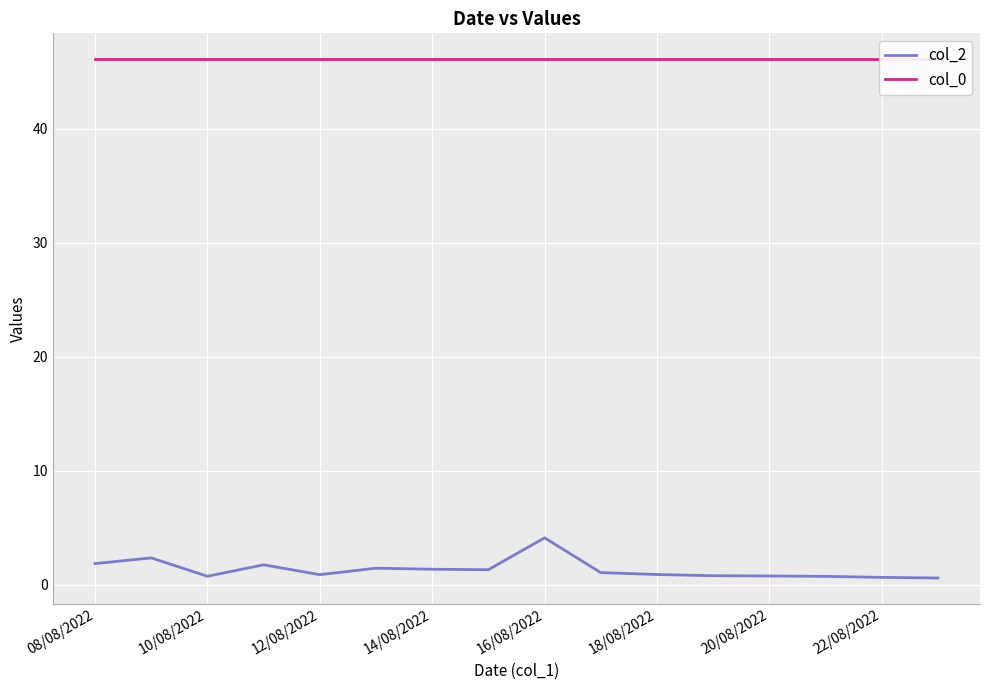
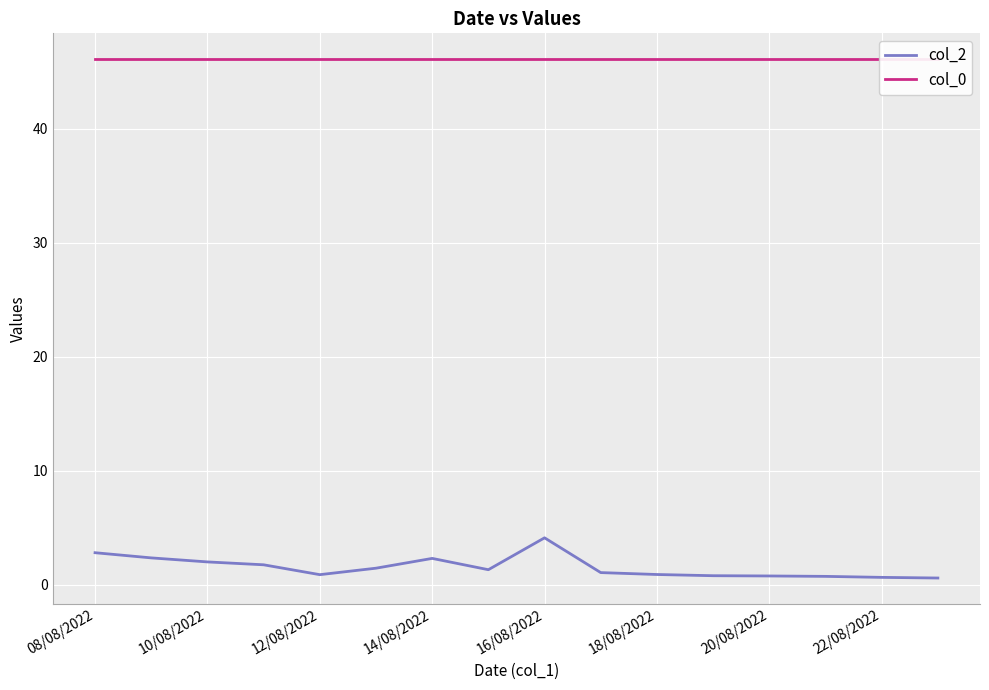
  {
    "col_2": {
-     "08/08/2022": 1.9,
-     "10/08/2022": 0.8,
+     "08/08/2022": 2.8,
+     "10/08/2022": 2.0,
      "12/08/2022": 0.9,
-     "14/08/2022": 1.4,
+     "14/08/2022": 2.3,
      "16/08/2022": 4.1,
      "18/08/2022": 0.9,
      "20/08/2022": 0.8,
      "22/08/2022": 0.7
    },
    "col_0": {
      "08/08/2022": 46.1,
      "10/08/2022": 46.1,
      "12/08/2022": 46.1,
      "14/08/2022": 46.1,
      "16/08/2022": 46.1,
      "18/08/2022": 46.1,
      "20/08/2022": 46.1
    }
  }
